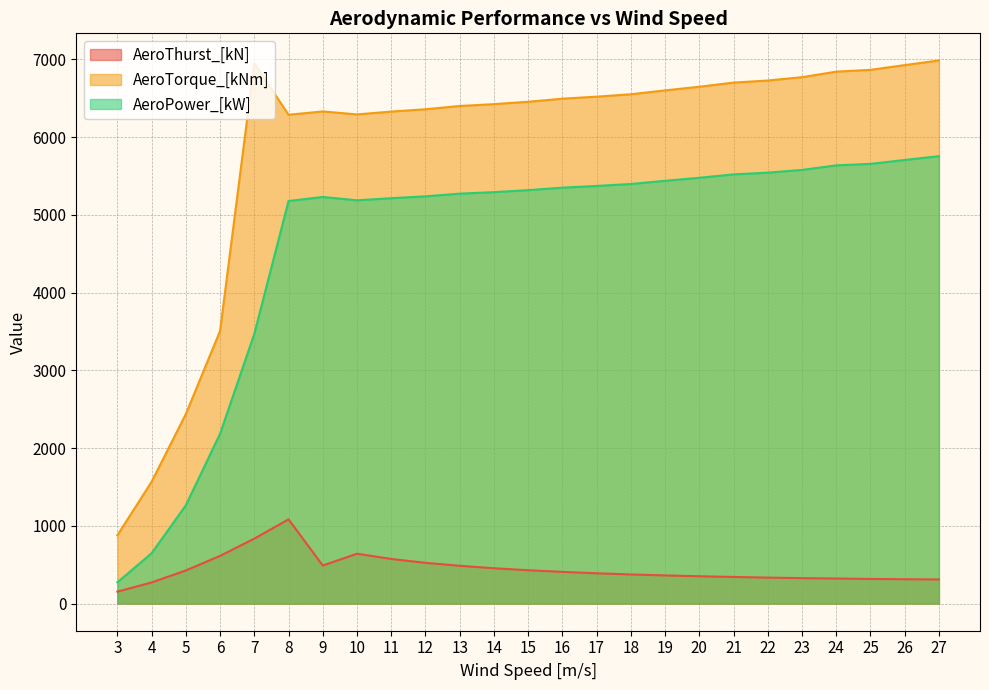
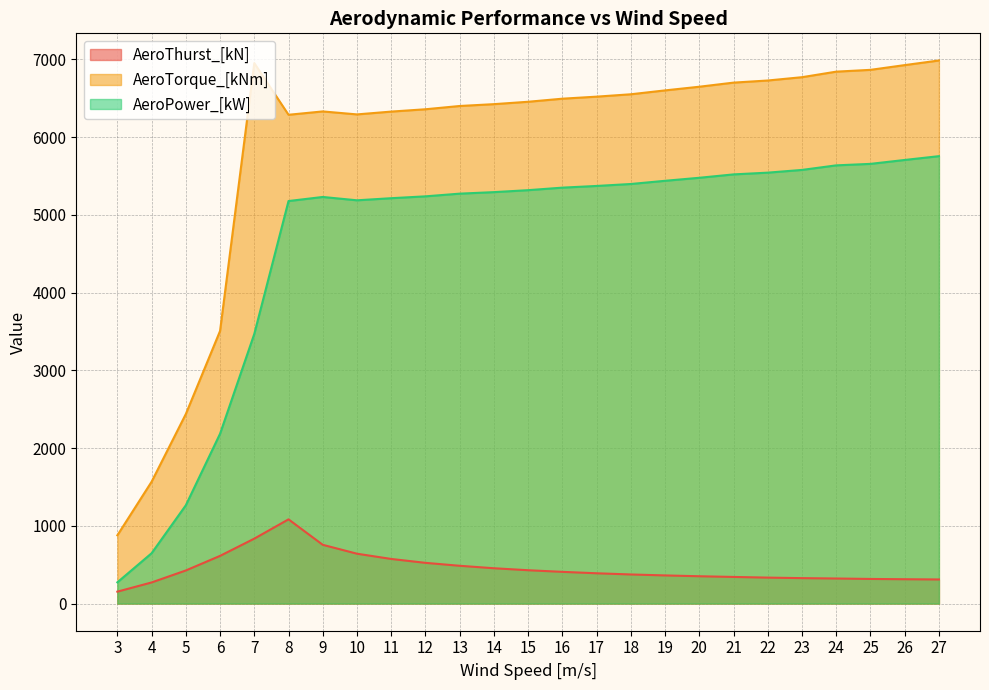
  {
    "AeroThurst_[kN]": {
      "3": 200,
      "4": 300,
      "5": 400,
      "6": 600,
      "7": 800,
      "8": 1100,
-     "9": 500,
+     "9": 800,
      "10": 600,
      "11": 600,
      "12": 500,
      "13": 500,
      "14": 500,
      "15": 400,
      "16": 400,
      "17": 400,
      "18": 400,
      "19": 400,
      "20": 400,
      "21": 300,
      "22": 300,
      "23": 300,
      "24": 300,
      "25": 300,
      "26": 300,
      "27": 300
    },
    "AeroTorque_[kNm]": {
      "3": 900,
      "4": 1600,
      "5": 2400,
      "6": 3500,
      "8": 6300,
      "9": 6300,
      "10": 6300,
      "11": 6300,
      "12": 6400,
      "13": 6400,
      "14": 6400,
      "15": 6500,
      "16": 6500,
      "17": 6500,
      "18": 6600,
      "19": 6600,
      "20": 6600,
      "21": 6700,
      "22": 6700,
      "23": 6800,
      "24": 6800,
      "25": 6900,
      "26": 6900,
      "27": 7000
    },
    "AeroPower_[kW]": {
      "3": 300,
      "4": 600,
      "5": 1300,
      "6": 2200,
      "7": 3500,
      "8": 5200,
      "9": 5200,
      "10": 5200,
      "11": 5200,
      "12": 5200,
      "13": 5300,
      "14": 5300,
      "15": 5300,
      "16": 5400,
      "17": 5400,
      "18": 5400,
      "19": 5400,
      "20": 5500,
      "21": 5500,
      "22": 5500,
      "23": 5600,
      "24": 5600,
      "25": 5700,
      "26": 5700,
      "27": 5800
    }
  }
